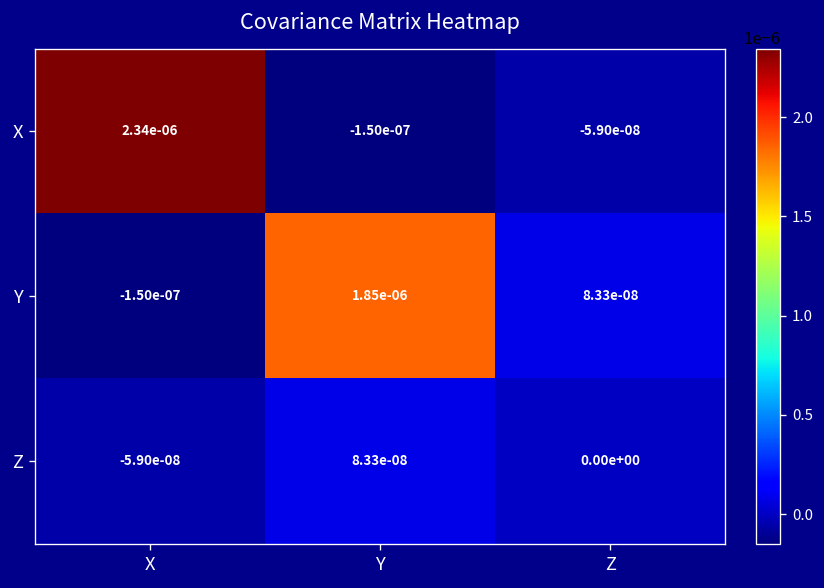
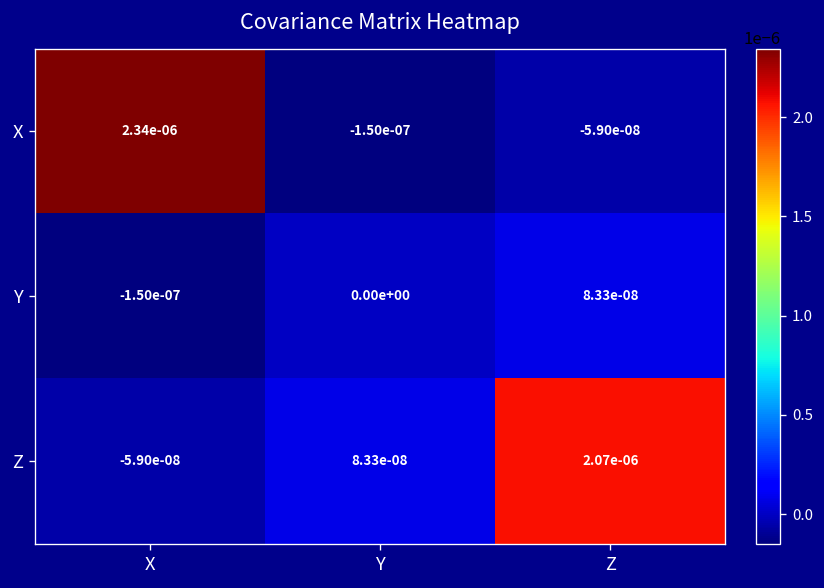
  {
    "X": {
      "X": "2.34e-06",
      "Y": "-1.50e-07",
      "Z": "-5.90e-08"
    },
    "Y": {
      "X": "-1.50e-07",
-     "Y": "1.85e-06",
+     "Y": "0.00e+00",
      "Z": "8.33e-08"
    },
    "Z": {
      "X": "-5.90e-08",
      "Y": "8.33e-08",
-     "Z": "0.00e+00"
+     "Z": "2.07e-06"
    }
  }
